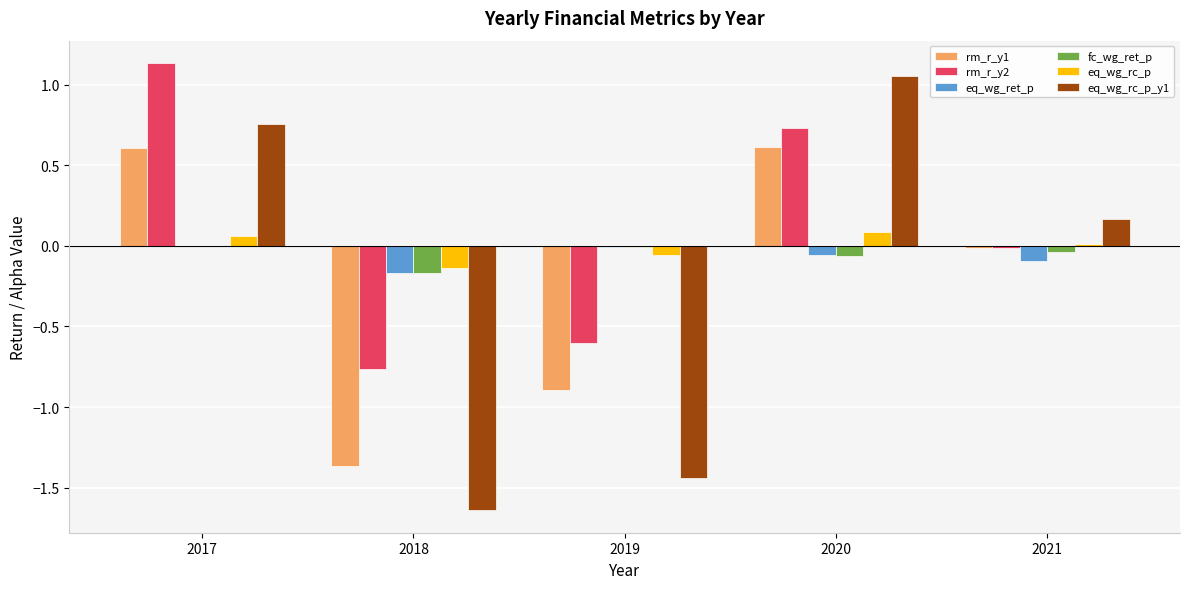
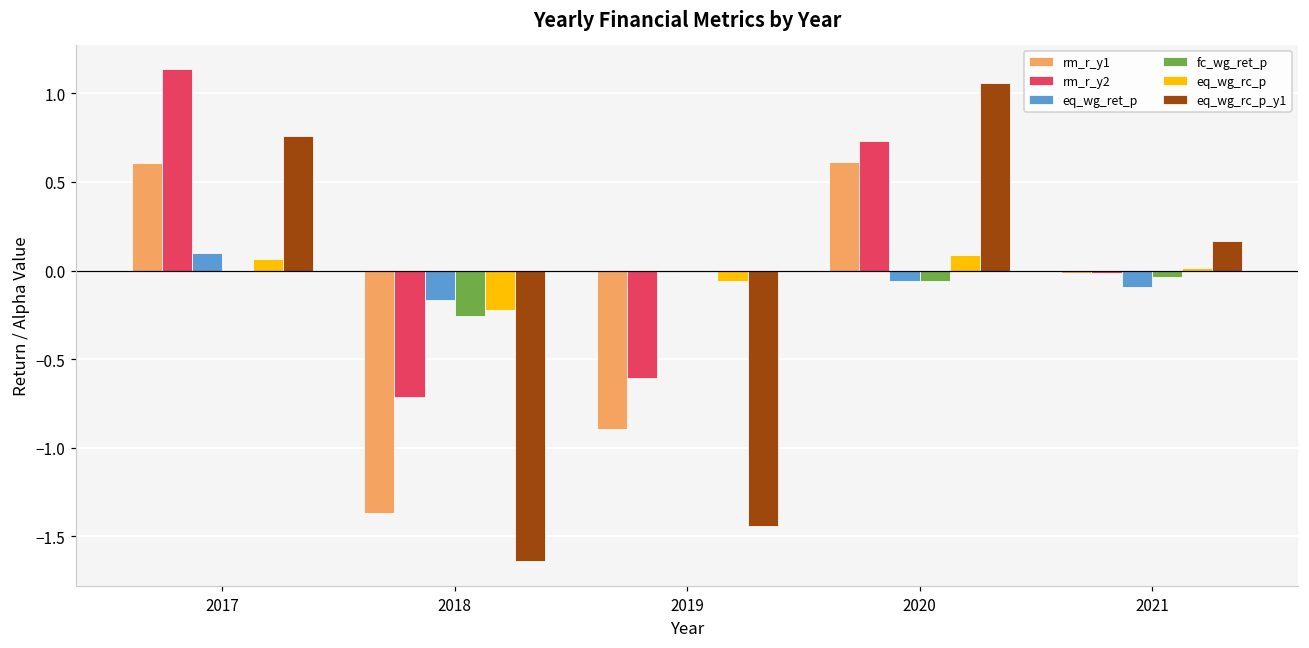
  {
    "rm_r_y1": {
      "2017": 0.61,
      "2018": -1.37,
      "2019": -0.89,
      "2020": 0.61,
      "2021": -0.02
    },
    "rm_r_y2": {
      "2017": 1.13,
-     "2018": -0.77,
+     "2018": -0.71,
      "2019": -0.61,
      "2020": 0.73,
      "2021": -0.02
    },
    "eq_wg_ret_p": {
-     "2017": 0.0,
+     "2017": 0.1,
      "2018": -0.17,
      "2020": -0.06,
      "2021": -0.1
    },
    "fc_wg_ret_p": {
      "2017": 0.00,
-     "2018": -0.17,
+     "2018": -0.25,
      "2020": -0.06,
      "2021": -0.04
    },
    "eq_wg_rc_p": {
      "2017": 0.06,
-     "2018": -0.14,
+     "2018": -0.22,
      "2019": -0.06,
      "2020": 0.09
    },
    "eq_wg_rc_p_y1": {
      "2017": 0.76,
      "2018": -1.64,
      "2019": -1.44,
      "2020": 1.05,
      "2021": 0.17
    }
  }
